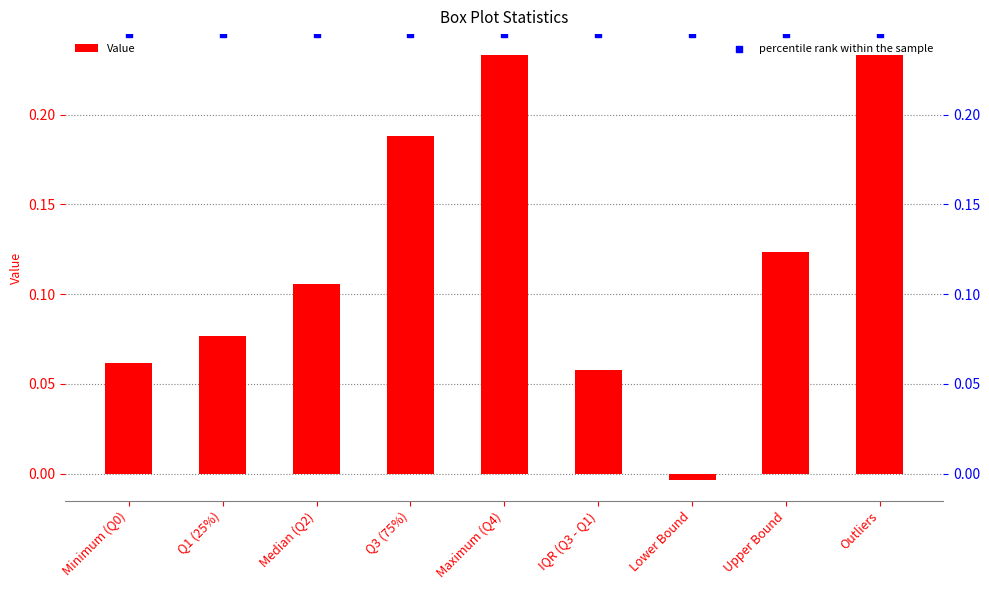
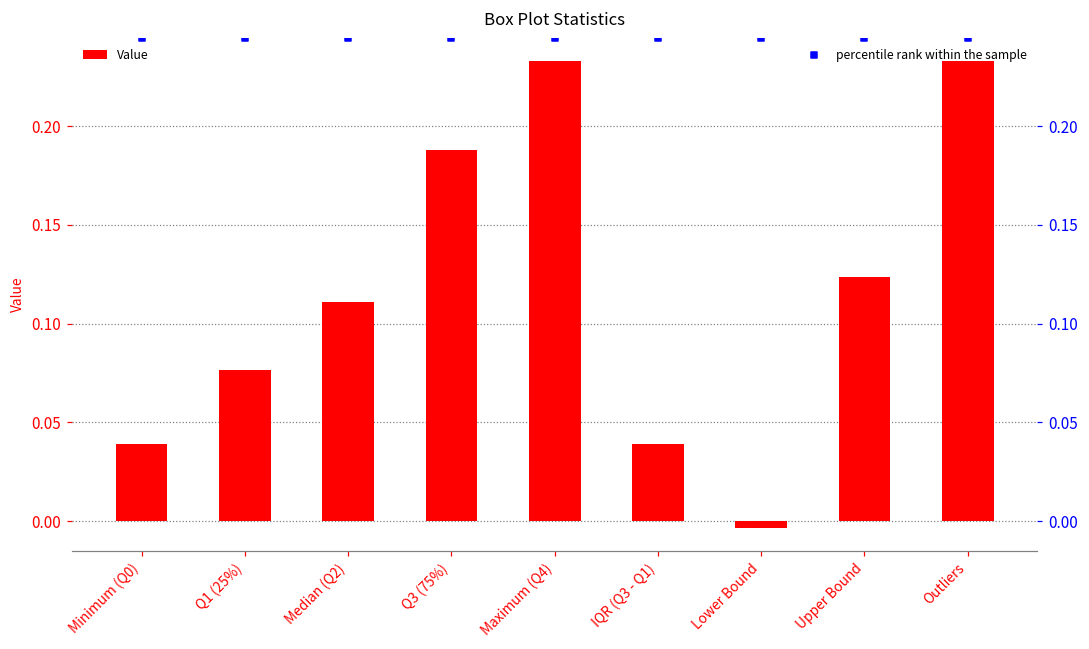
  {
    "Value": {
-     "Minimum (Q0)": 0.061,
+     "Minimum (Q0)": 0.039,
      "Q1 (25%)": 0.077,
-     "Median (Q2)": 0.106,
+     "Median (Q2)": 0.111,
      "Q3 (75%)": 0.188,
      "Maximum (Q4)": 0.233,
-     "IQR (Q3 - Q1)": 0.058,
+     "IQR (Q3 - Q1)": 0.039,
      "Lower Bound": -0.003,
      "Upper Bound": 0.123,
      "Outliers": 0.233
    }
  }
